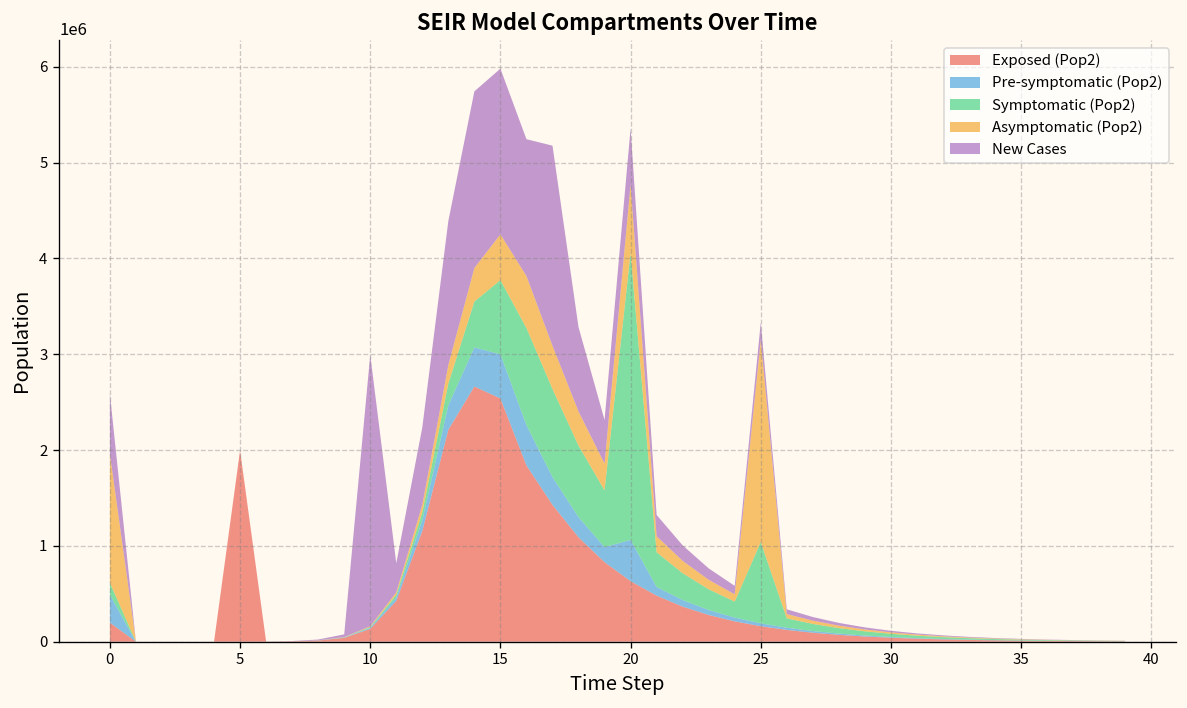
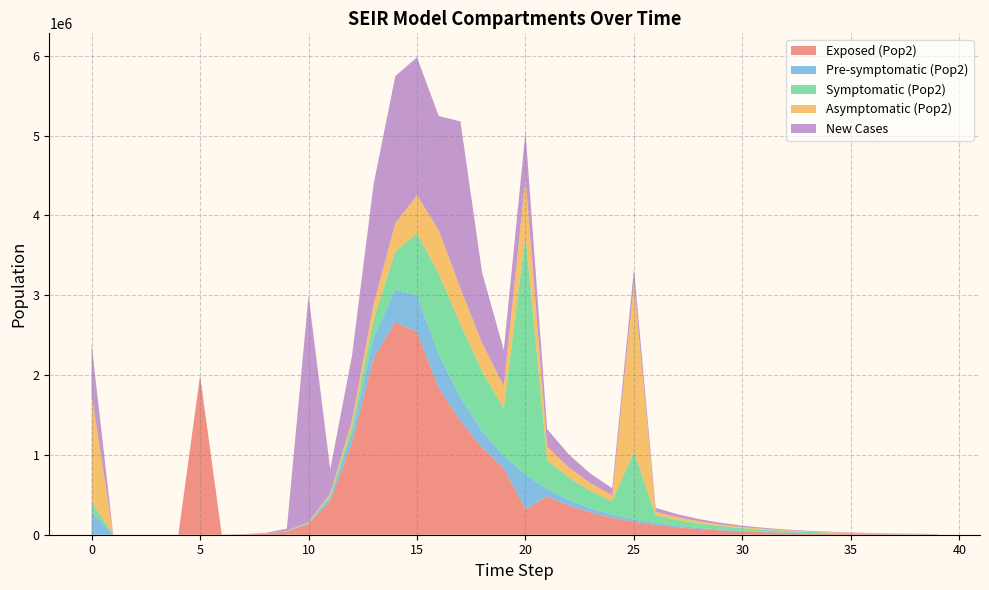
  {
    "Exposed (Pop2)": {
-     "0": 200000,
+     "0": 0,
      "15": 2500000,
-     "20": 600000
+     "20": 300000
    },
    "Pre-symptomatic (Pop2)": {
      "0": 300000,
      "15": 500000,
      "20": 400000
    },
    "Symptomatic (Pop2)": {
      "0": 100000,
      "15": 800000,
      "20": 3000000,
      "25": 800000
    },
    "Asymptomatic (Pop2)": {
      "0": 1300000,
      "15": 500000,
      "20": 700000,
      "25": 2100000
    },
    "New Cases": {
      "0": 600000,
      "10": 2800000,
      "15": 1700000,
      "20": 600000,
      "25": 200000
    }
  }
